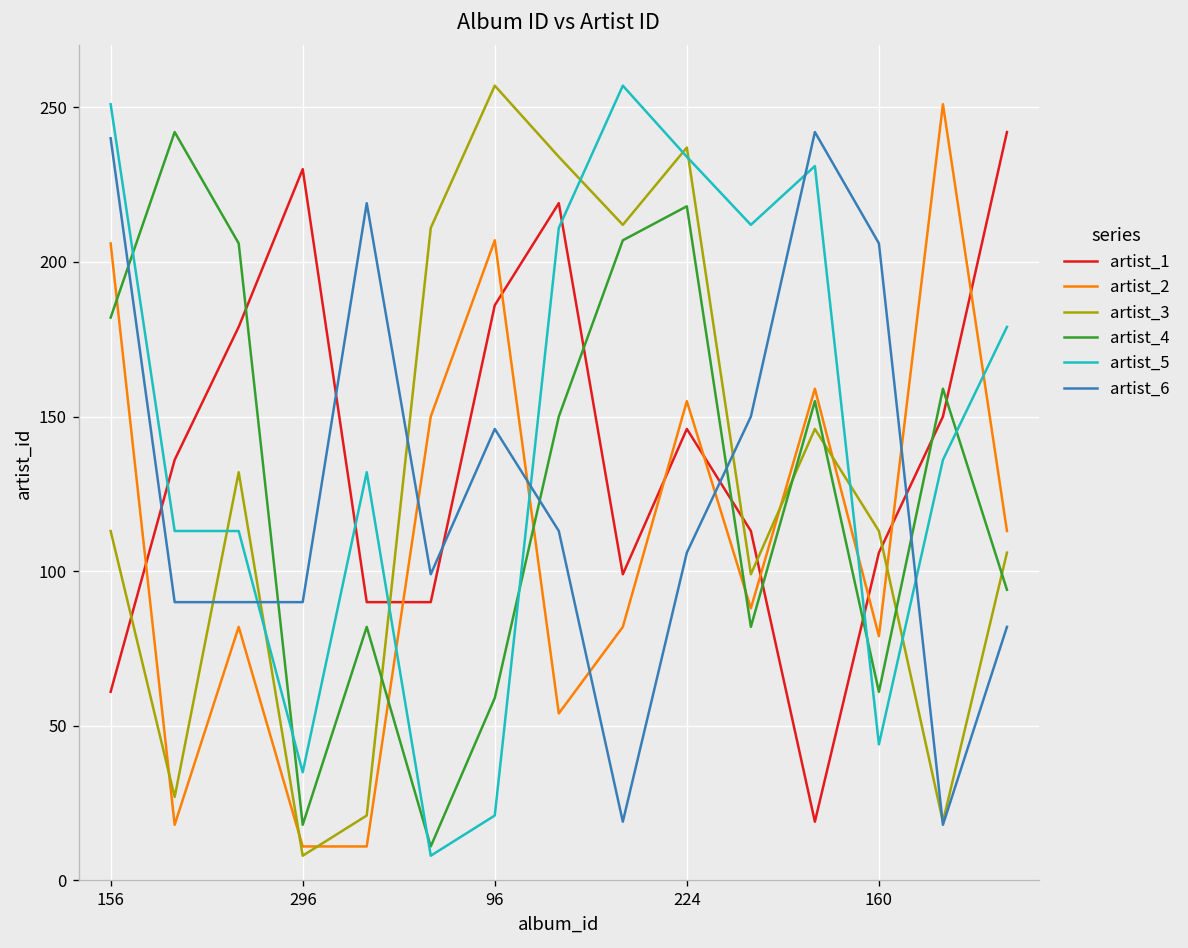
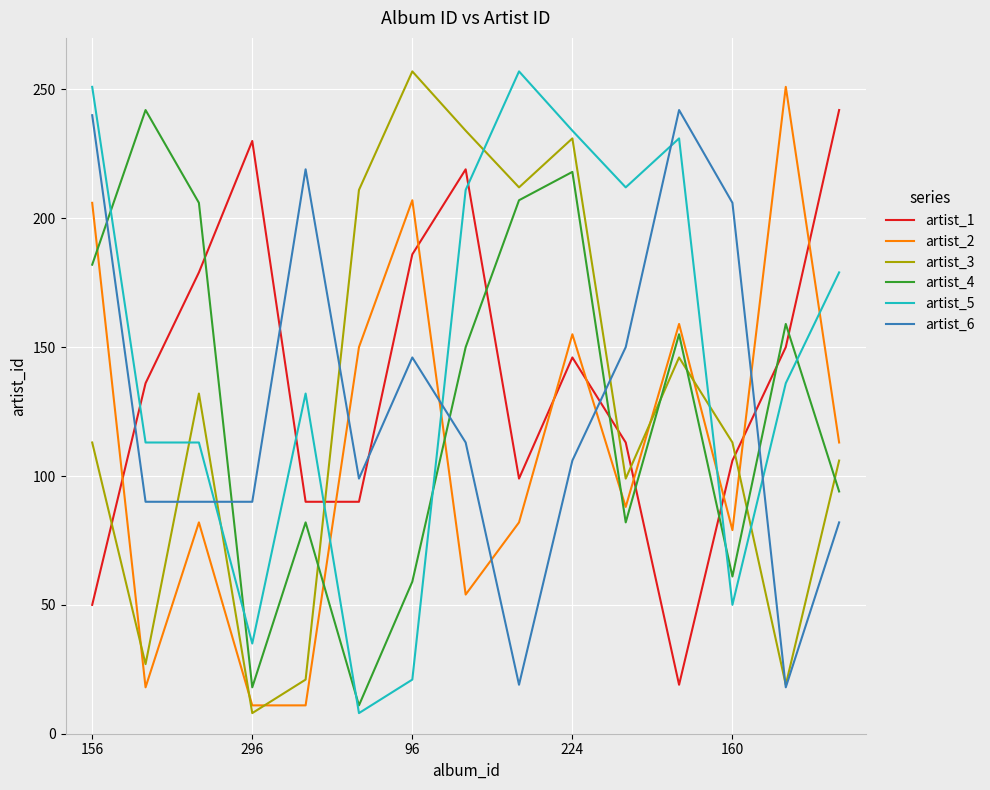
  {
    "artist_1": {
-     "156": 61,
+     "156": 50,
      "296": 230,
      "96": 186,
      "224": 146,
      "160": 106
    },
    "artist_2": {
      "156": 206,
      "296": 11,
      "96": 207,
      "224": 155,
      "160": 79
    },
    "artist_3": {
      "156": 113,
      "296": 8,
      "96": 257,
-     "224": 237,
+     "224": 231,
      "160": 113
    },
    "artist_4": {
      "156": 182,
      "296": 18,
      "96": 59,
      "224": 218,
      "160": 61
    },
    "artist_5": {
      "156": 251,
      "296": 35,
      "96": 21,
      "224": 234,
-     "160": 44
+     "160": 50
    },
    "artist_6": {
      "156": 240,
      "296": 90,
      "96": 146,
      "224": 106,
      "160": 206
    }
  }
